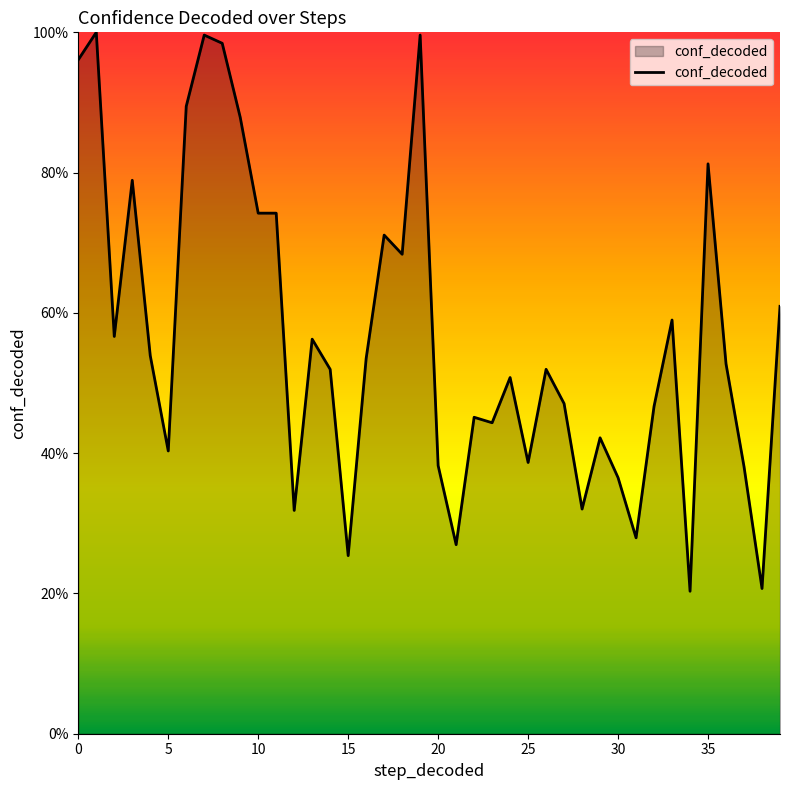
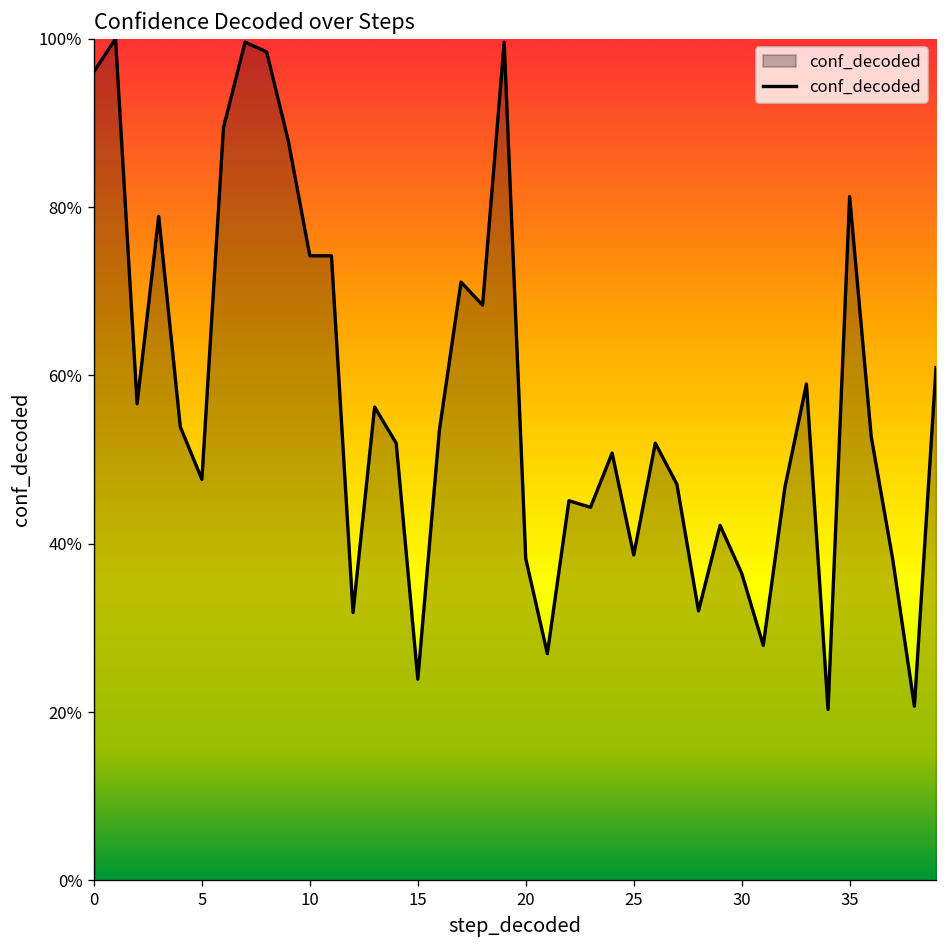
  {
    "0": "96%",
-   "5": "40%",
+   "5": "48%",
    "10": "74%",
-   "15": "25%",
+   "15": "24%",
    "20": "38%",
    "25": "39%",
    "30": "37%",
    "35": "81%"
  }
